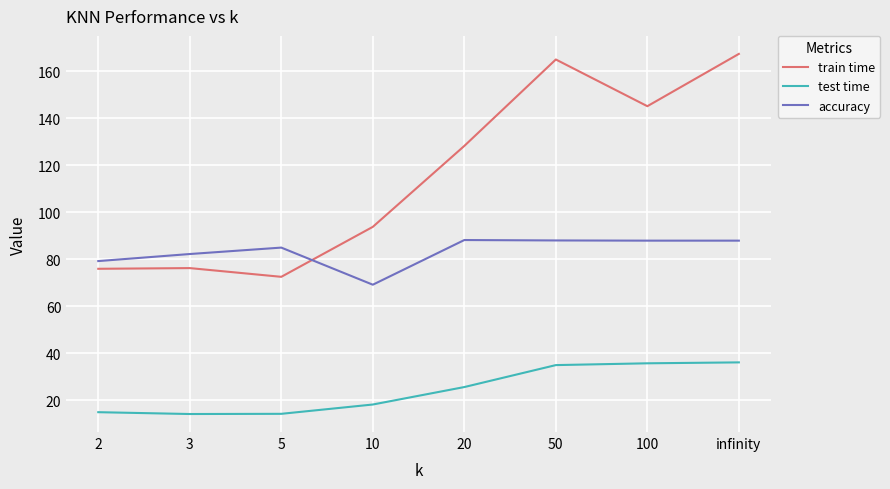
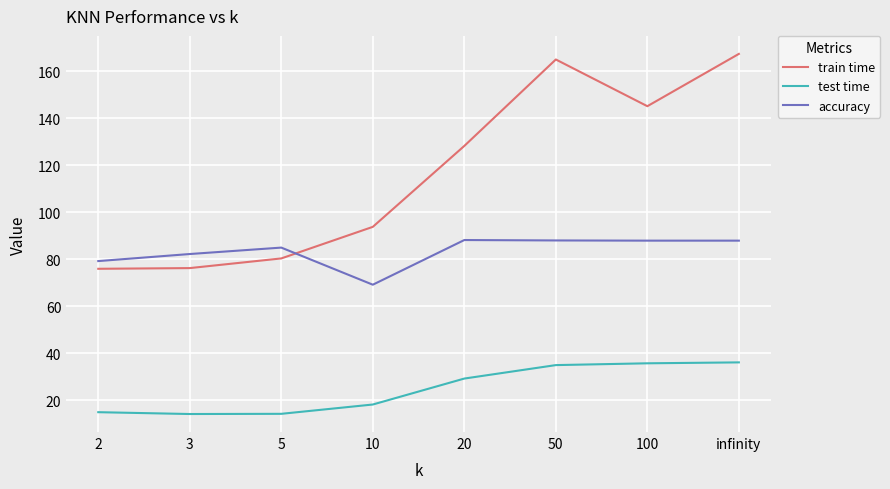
  {
    "train time": {
      "2": 76,
      "3": 76,
-     "5": 73,
+     "5": 80,
      "10": 94,
      "20": 128,
      "50": 165,
      "100": 145,
      "infinity": 167
    },
    "test time": {
      "2": 15,
      "3": 14,
      "5": 14,
      "10": 18,
-     "20": 26,
+     "20": 29,
      "50": 35,
      "100": 36,
      "infinity": 36
    },
    "accuracy": {
      "2": 79,
      "3": 82,
      "5": 85,
      "10": 69,
      "20": 88,
      "50": 88,
      "100": 88,
      "infinity": 88
    }
  }
